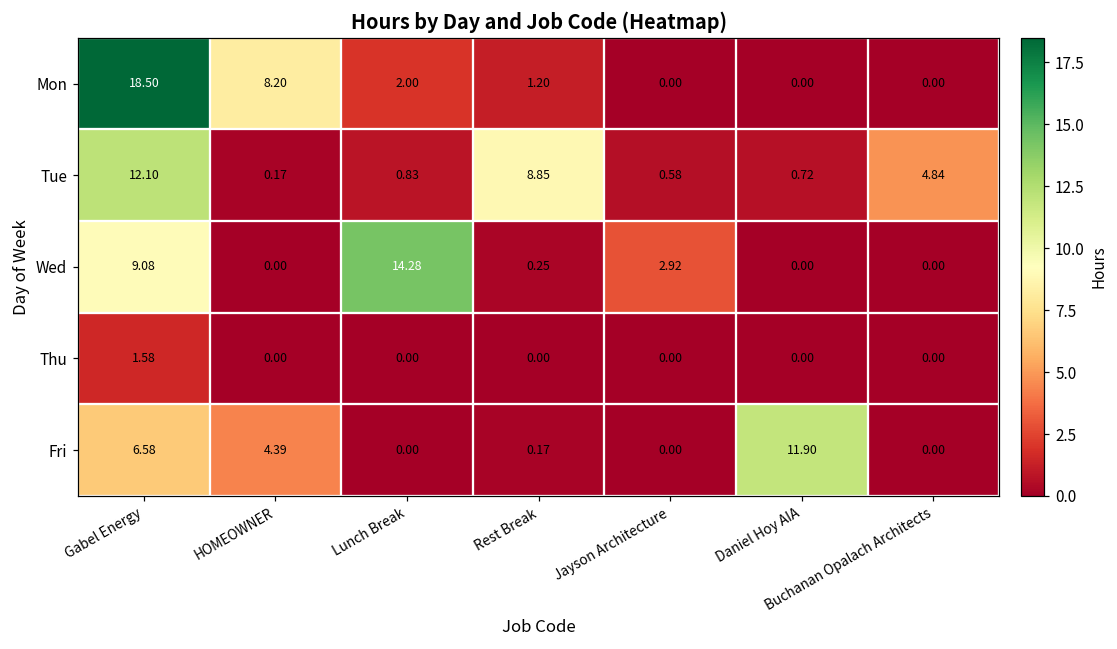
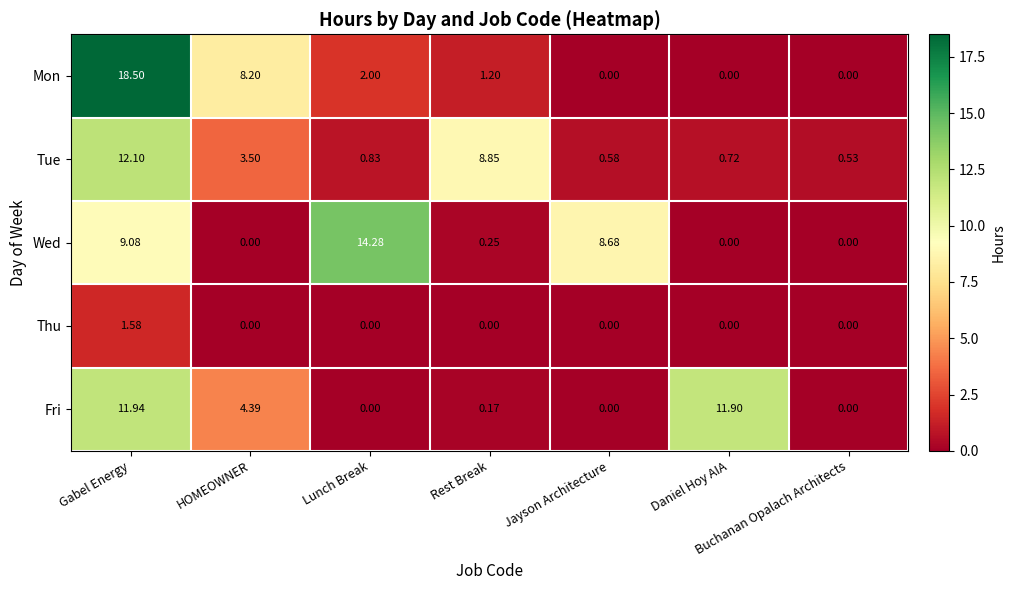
  {
    "Mon": {
      "Gabel Energy": 18.50,
      "HOMEOWNER": 8.20,
      "Lunch Break": 2.00,
      "Rest Break": 1.20,
      "Jayson Architecture": 0.00,
      "Daniel Hoy AIA": 0.00,
      "Buchanan Opalach Architects": 0.00
    },
    "Tue": {
      "Gabel Energy": 12.10,
-     "HOMEOWNER": 0.17,
+     "HOMEOWNER": 3.50,
      "Lunch Break": 0.83,
      "Rest Break": 8.85,
      "Jayson Architecture": 0.58,
      "Daniel Hoy AIA": 0.72,
-     "Buchanan Opalach Architects": 4.84
+     "Buchanan Opalach Architects": 0.53
    },
    "Wed": {
      "Gabel Energy": 9.08,
      "HOMEOWNER": 0.00,
      "Lunch Break": 14.28,
      "Rest Break": 0.25,
-     "Jayson Architecture": 2.92,
+     "Jayson Architecture": 8.68,
      "Daniel Hoy AIA": 0.00,
      "Buchanan Opalach Architects": 0.00
    },
    "Thu": {
      "Gabel Energy": 1.58,
      "HOMEOWNER": 0.00,
      "Lunch Break": 0.00,
      "Rest Break": 0.00,
      "Jayson Architecture": 0.00,
      "Daniel Hoy AIA": 0.00,
      "Buchanan Opalach Architects": 0.00
    },
    "Fri": {
-     "Gabel Energy": 6.58,
+     "Gabel Energy": 11.94,
      "HOMEOWNER": 4.39,
      "Lunch Break": 0.00,
      "Rest Break": 0.17,
      "Jayson Architecture": 0.00,
      "Daniel Hoy AIA": 11.90,
      "Buchanan Opalach Architects": 0.00
    }
  }
